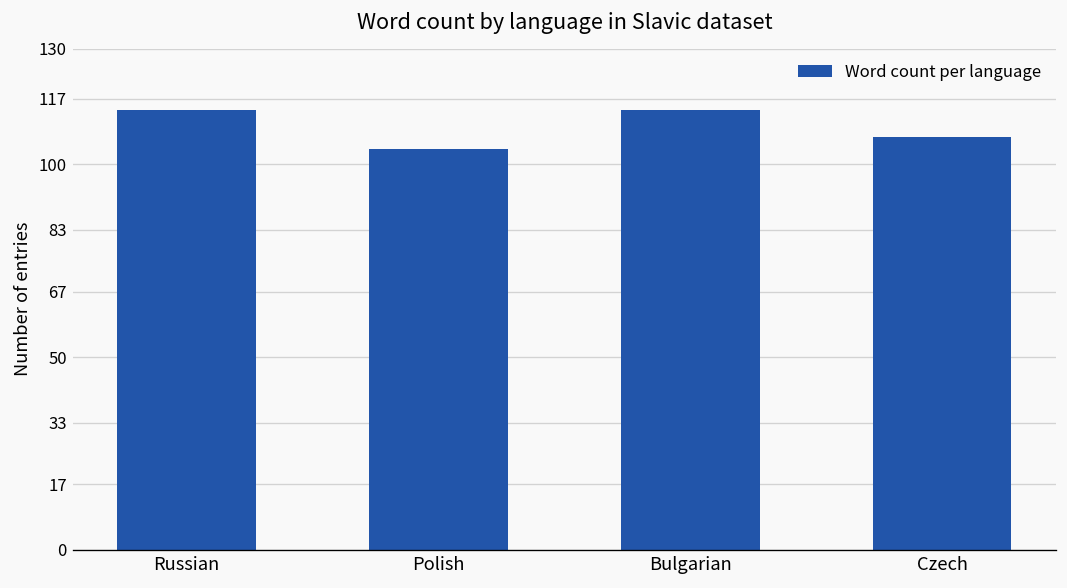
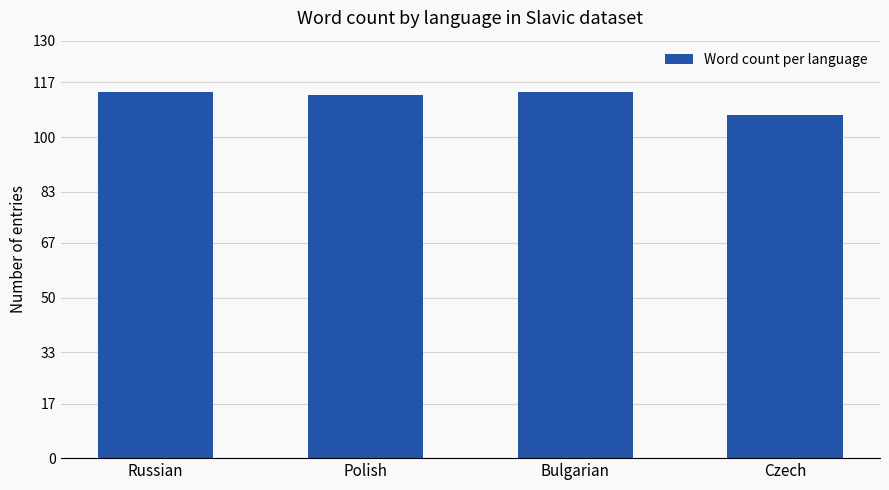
  {
    "Russian": 114,
-   "Polish": 104,
+   "Polish": 113,
    "Bulgarian": 114,
    "Czech": 107
  }
